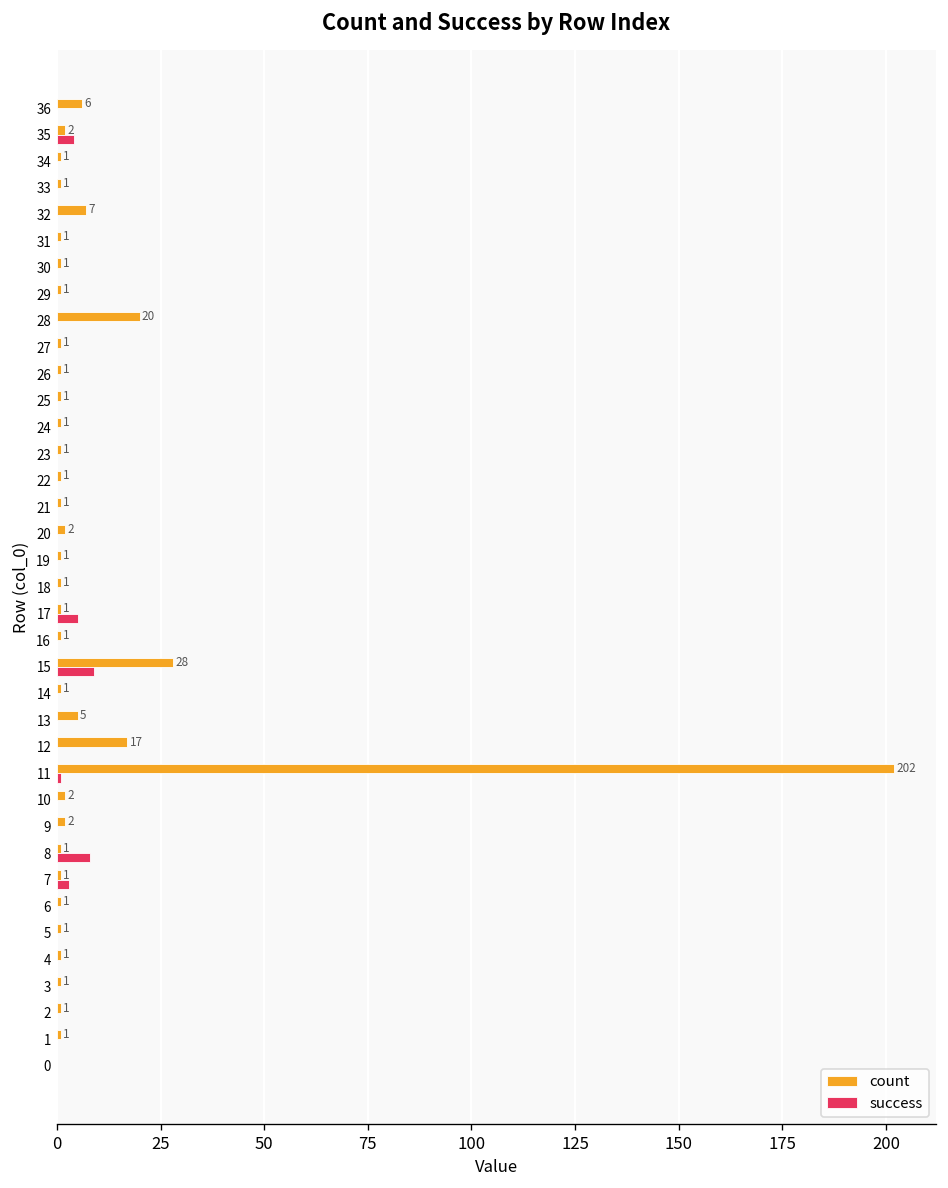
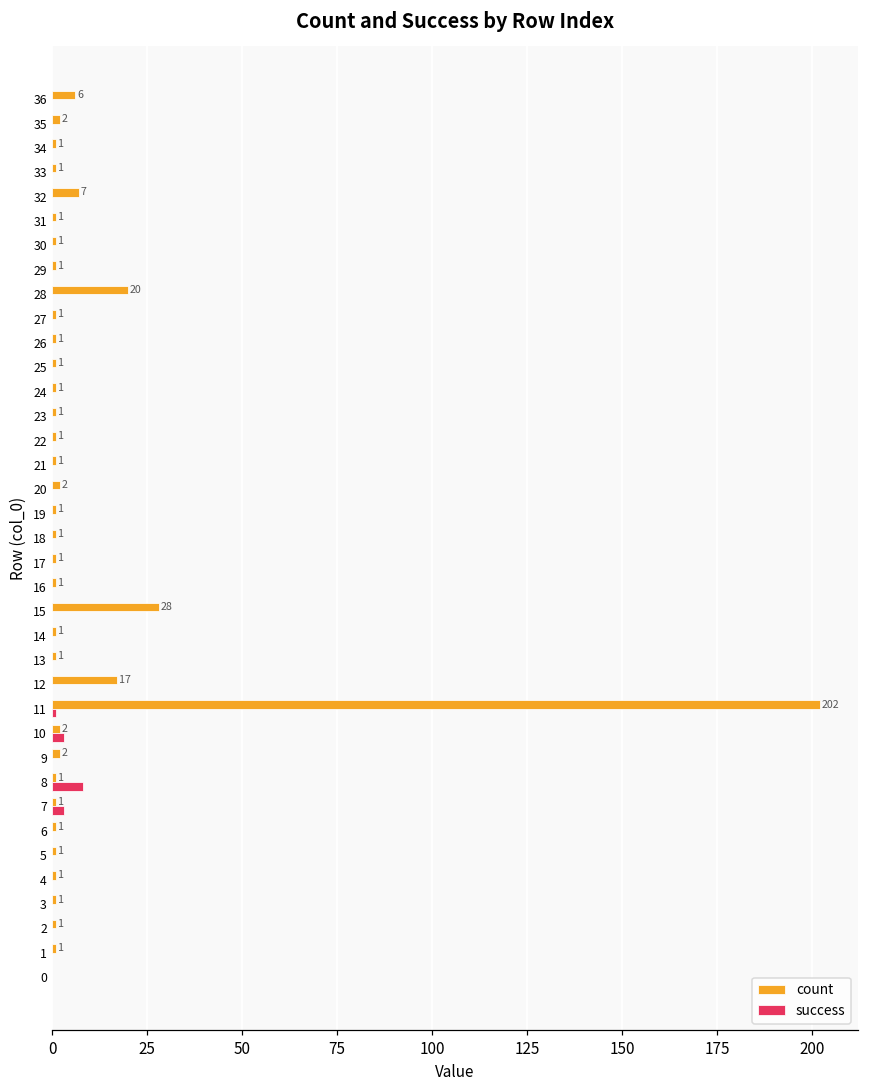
  {
    "count": {
      "36": 6,
      "35": 2,
      "34": 1,
      "33": 1,
      "32": 7,
      "31": 1,
      "30": 1,
      "29": 1,
      "28": 20,
      "27": 1,
      "26": 1,
      "25": 1,
      "24": 1,
      "23": 1,
      "22": 1,
      "21": 1,
      "20": 2,
      "19": 1,
      "18": 1,
      "17": 1,
      "16": 1,
      "15": 28,
      "14": 1,
-     "13": 5,
+     "13": 1,
      "12": 17,
      "11": 202,
      "10": 2,
      "9": 2,
      "8": 1,
      "7": 1,
      "6": 1,
      "5": 1,
      "4": 1,
      "3": 1,
      "2": 1,
      "1": 1
    },
    "success": {
      "36": 0,
-     "35": 4,
+     "35": 0,
      "34": 0,
      "33": 0,
      "32": 0,
      "31": 0,
      "30": 0,
      "29": 0,
      "28": 0,
      "27": 0,
      "26": 0,
      "25": 0,
      "24": 0,
      "23": 0,
      "22": 0,
      "21": 0,
      "20": 0,
      "19": 0,
      "18": 0,
-     "17": 5,
+     "17": 0,
      "16": 0,
-     "15": 9,
+     "15": 0,
      "14": 0,
      "13": 0,
      "12": 0,
      "11": 1,
-     "10": 0,
+     "10": 3,
      "9": 0,
      "8": 8,
      "7": 3,
      "6": 0,
      "5": 0,
      "4": 0,
      "3": 0,
      "2": 0,
      "1": 0,
      "0": 0
    }
  }
